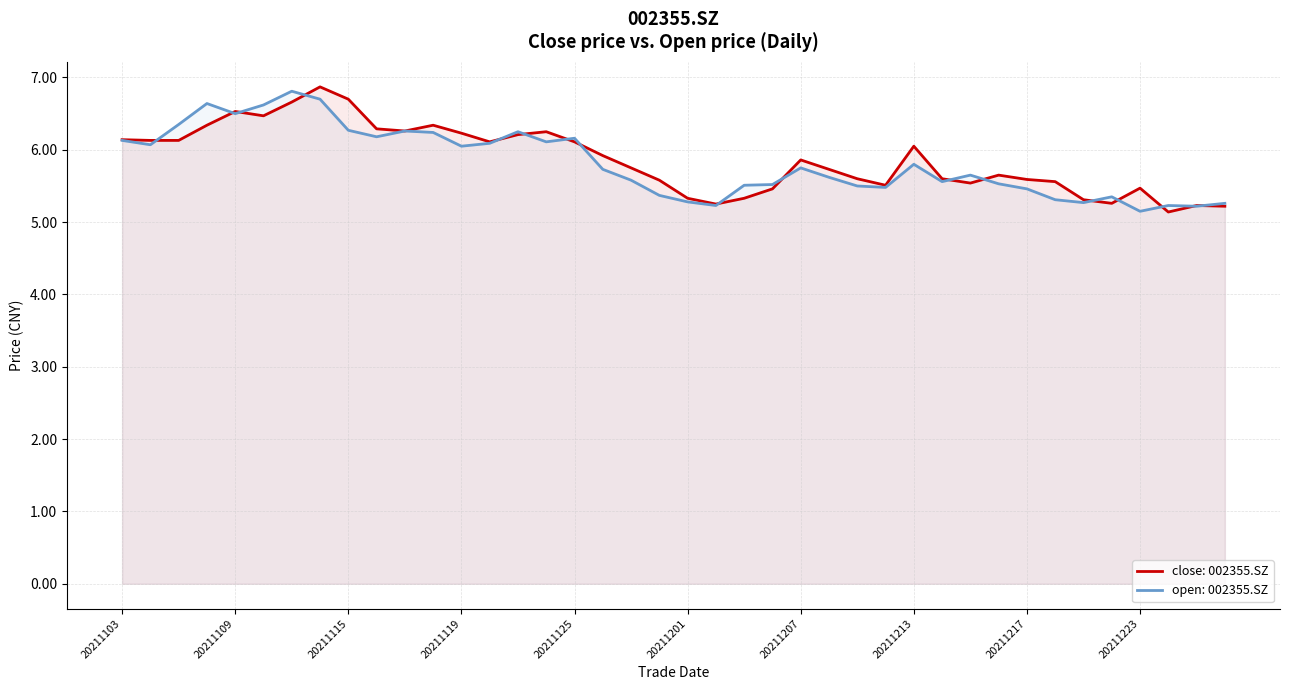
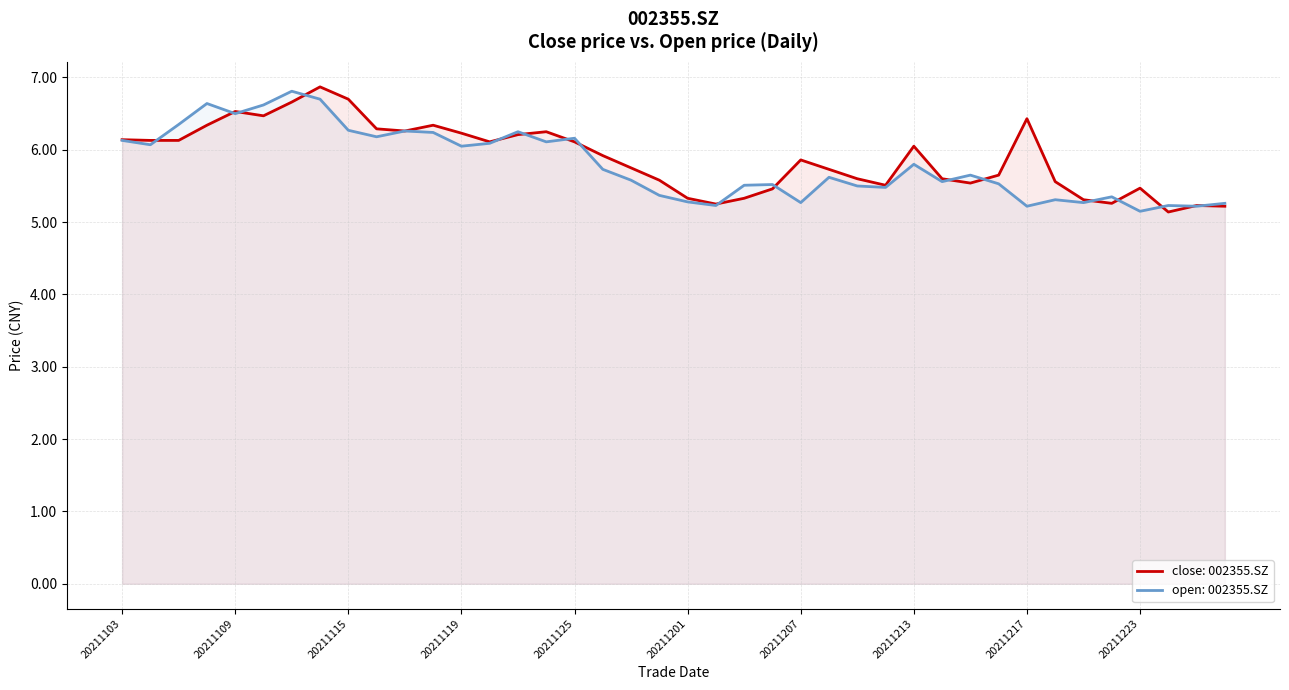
  {
    "close: 002355.SZ": {
      "20211115": 6.7,
      "20211119": 6.2,
      "20211125": 6.1,
      "20211201": 5.3,
      "20211207": 5.9,
      "20211213": 6.1,
-     "20211217": 5.6,
+     "20211217": 6.4,
      "20211223": 5.5
    },
    "open: 002355.SZ": {
      "20211115": 6.3,
      "20211119": 6.1,
      "20211125": 6.2,
      "20211201": 5.3,
-     "20211207": 5.8,
+     "20211207": 5.3,
      "20211213": 5.8,
-     "20211217": 5.5,
+     "20211217": 5.2,
      "20211223": 5.2
    }
  }
